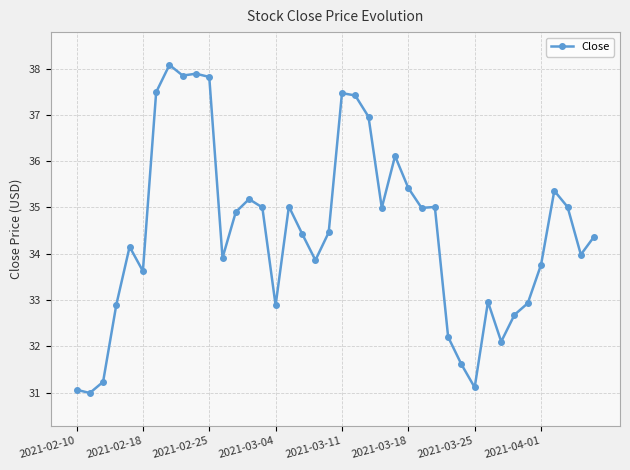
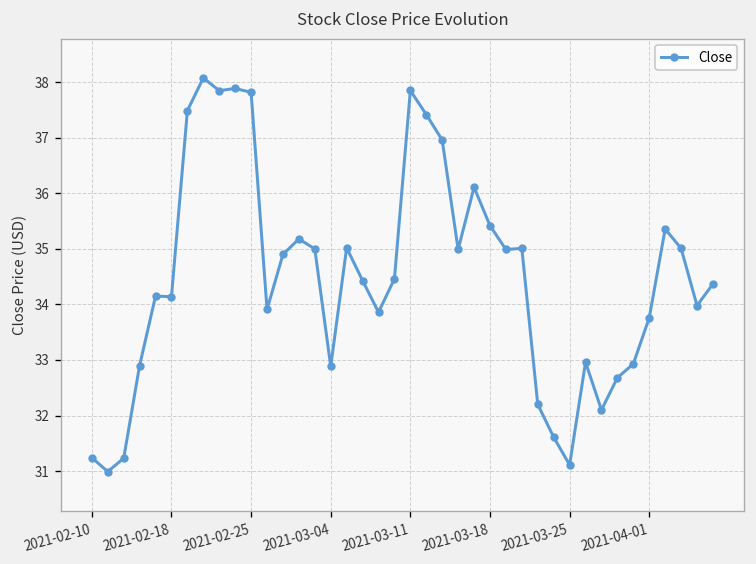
  {
-   "2021-02-10": 31.1,
-   "2021-02-18": 33.6,
+   "2021-02-10": 31.2,
+   "2021-02-18": 34.1,
    "2021-02-25": 37.8,
    "2021-03-04": 32.9,
-   "2021-03-11": 37.5,
+   "2021-03-11": 37.9,
    "2021-03-18": 35.4,
    "2021-03-25": 31.1,
    "2021-04-01": 33.8
  }
